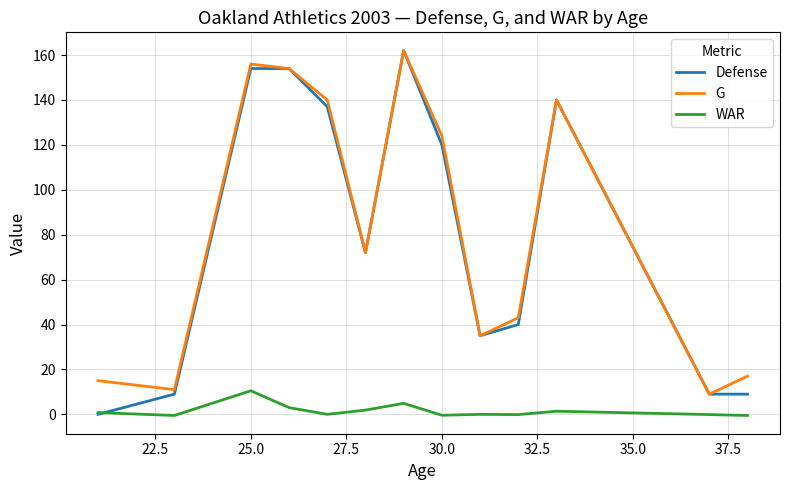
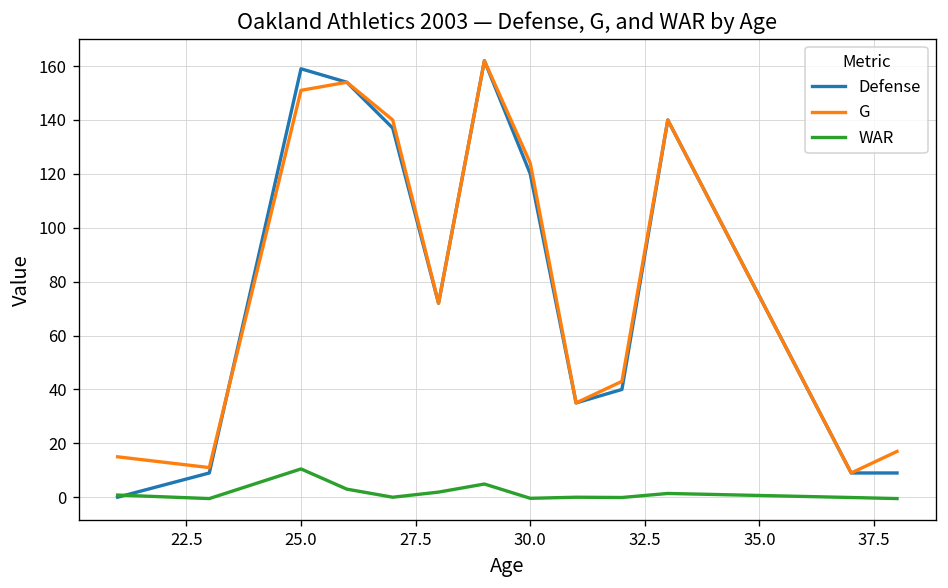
  {
    "Defense": {
-     "25.0": 154,
+     "25.0": 159,
      "30.0": 120
    },
    "G": {
-     "25.0": 156,
+     "25.0": 151,
      "30.0": 124
    },
    "WAR": {
      "25.0": 11,
      "30.0": 0
    }
  }
